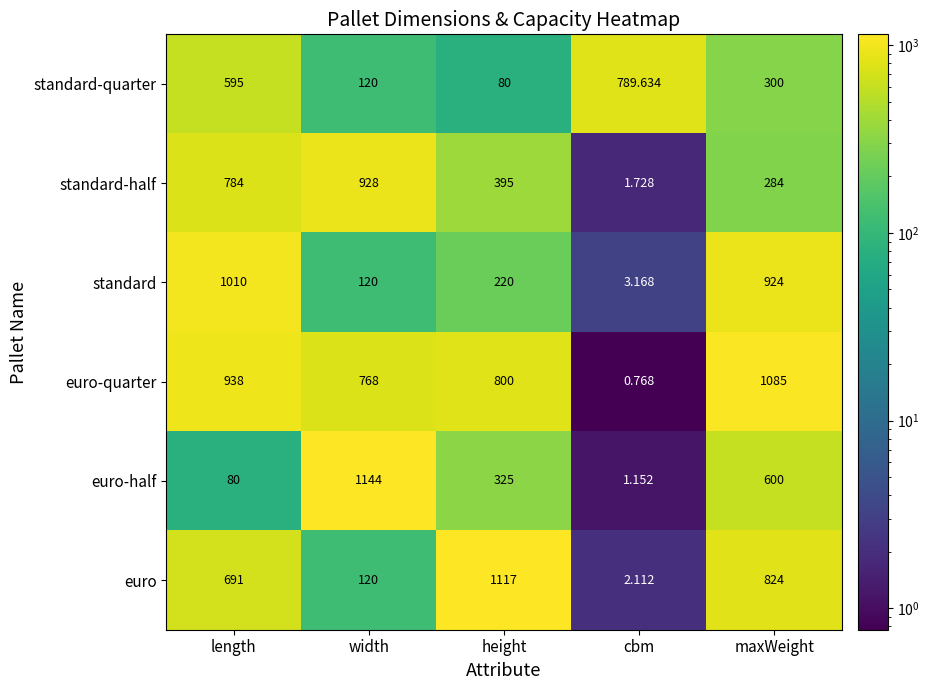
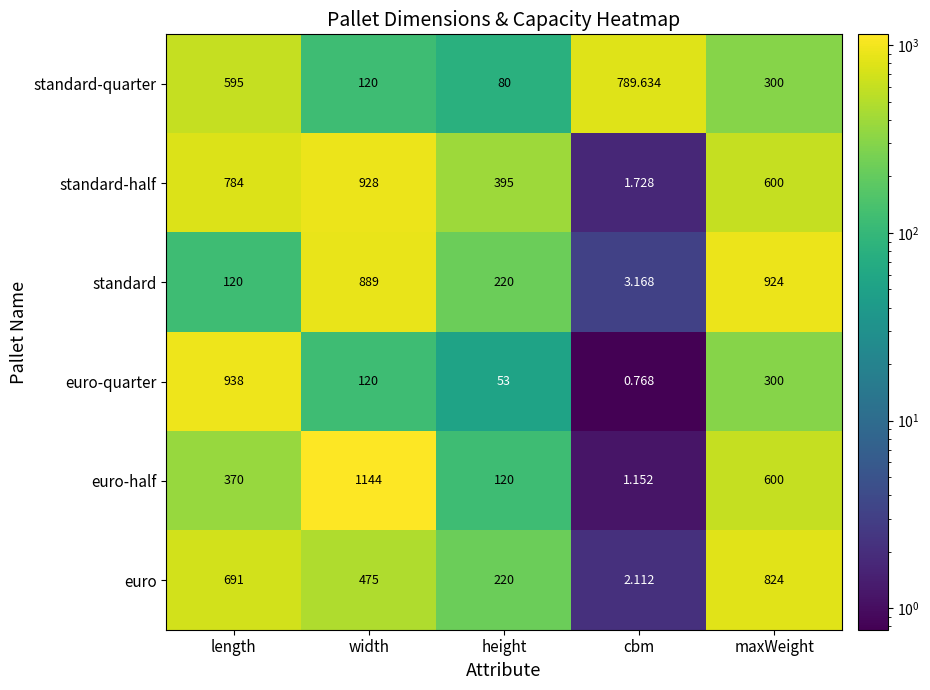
  {
    "standard-quarter": {
      "length": 595,
      "width": 120,
      "height": 80,
      "cbm": 789.634,
      "maxWeight": 300
    },
    "standard-half": {
      "length": 784,
      "width": 928,
      "height": 395,
      "cbm": 1.728,
-     "maxWeight": 284
+     "maxWeight": 600
    },
    "standard": {
-     "length": 1010,
-     "width": 120,
+     "length": 120,
+     "width": 889,
      "height": 220,
      "cbm": 3.168,
      "maxWeight": 924
    },
    "euro-quarter": {
      "length": 938,
-     "width": 768,
-     "height": 800,
+     "width": 120,
+     "height": 53,
      "cbm": 0.768,
-     "maxWeight": 1085
+     "maxWeight": 300
    },
    "euro-half": {
-     "length": 80,
+     "length": 370,
      "width": 1144,
-     "height": 325,
+     "height": 120,
      "cbm": 1.152,
      "maxWeight": 600
    },
    "euro": {
      "length": 691,
-     "width": 120,
-     "height": 1117,
+     "width": 475,
+     "height": 220,
      "cbm": 2.112,
      "maxWeight": 824
    }
  }
